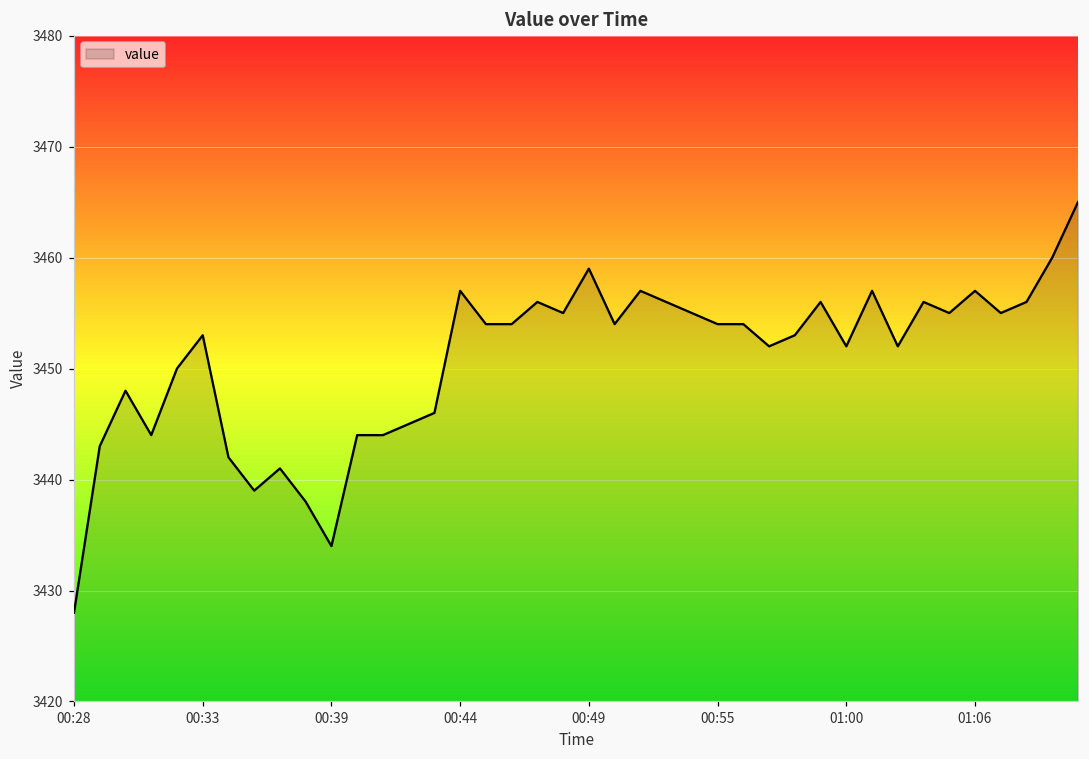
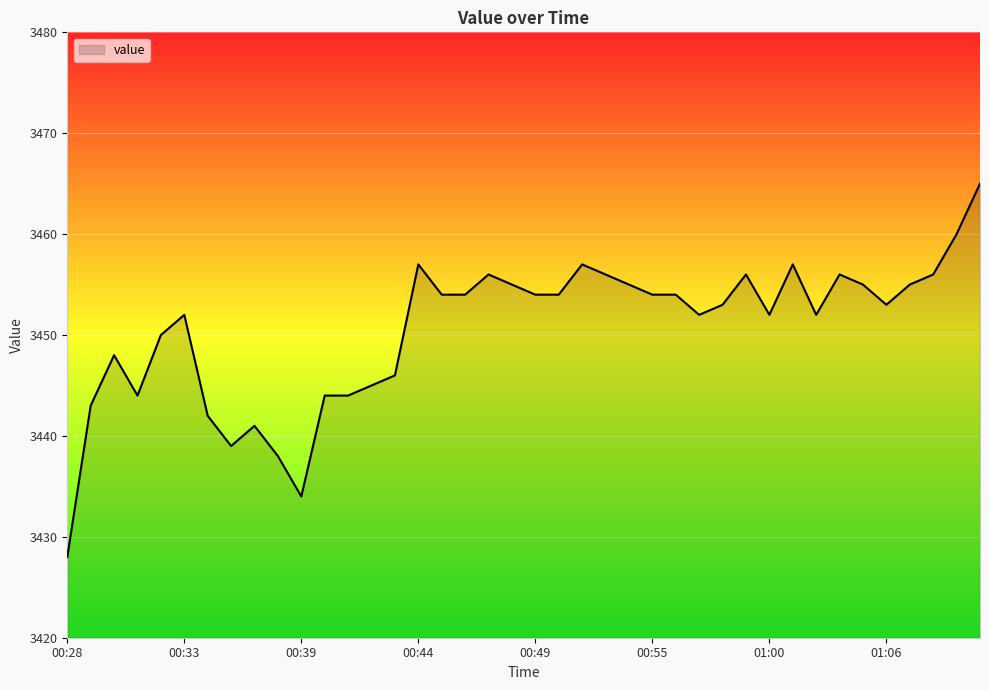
  {
    "00:28": 3428,
-   "00:33": 3453,
+   "00:33": 3452,
    "00:39": 3434,
    "00:44": 3457,
-   "00:49": 3459,
+   "00:49": 3454,
    "00:55": 3454,
    "01:00": 3452,
-   "01:06": 3457
+   "01:06": 3453
  }
